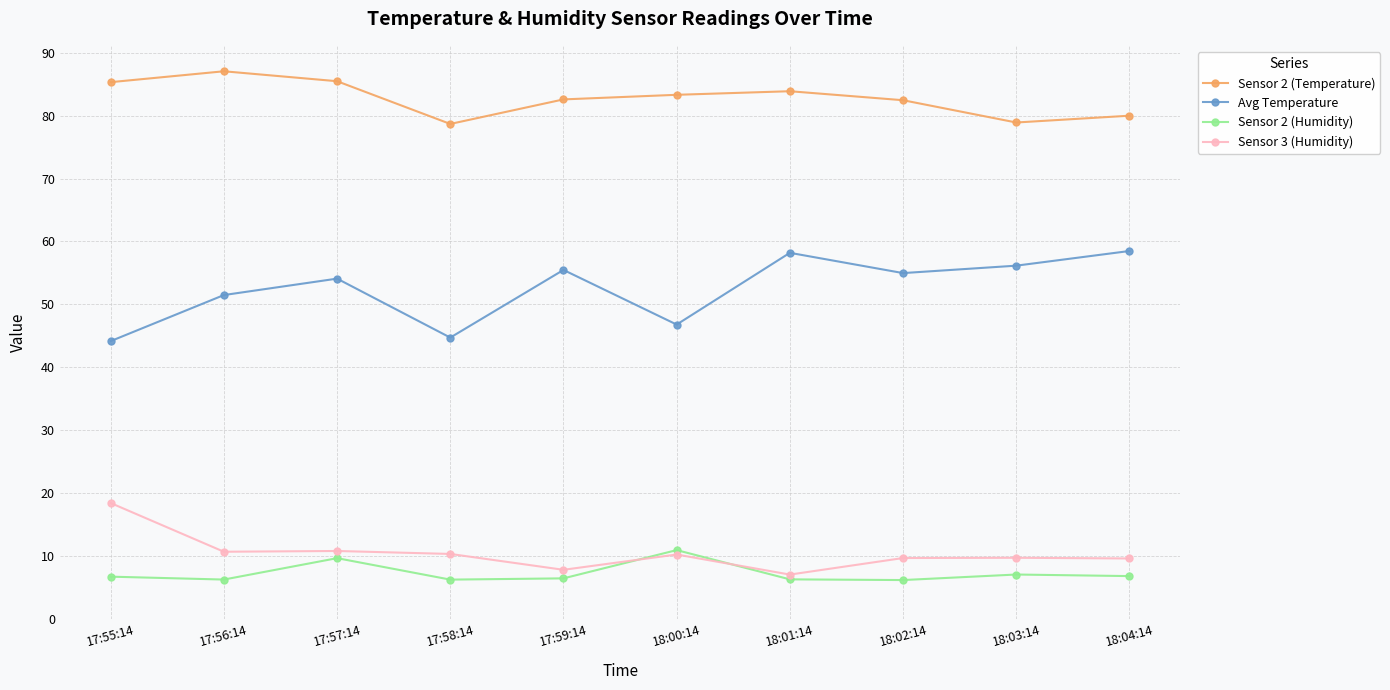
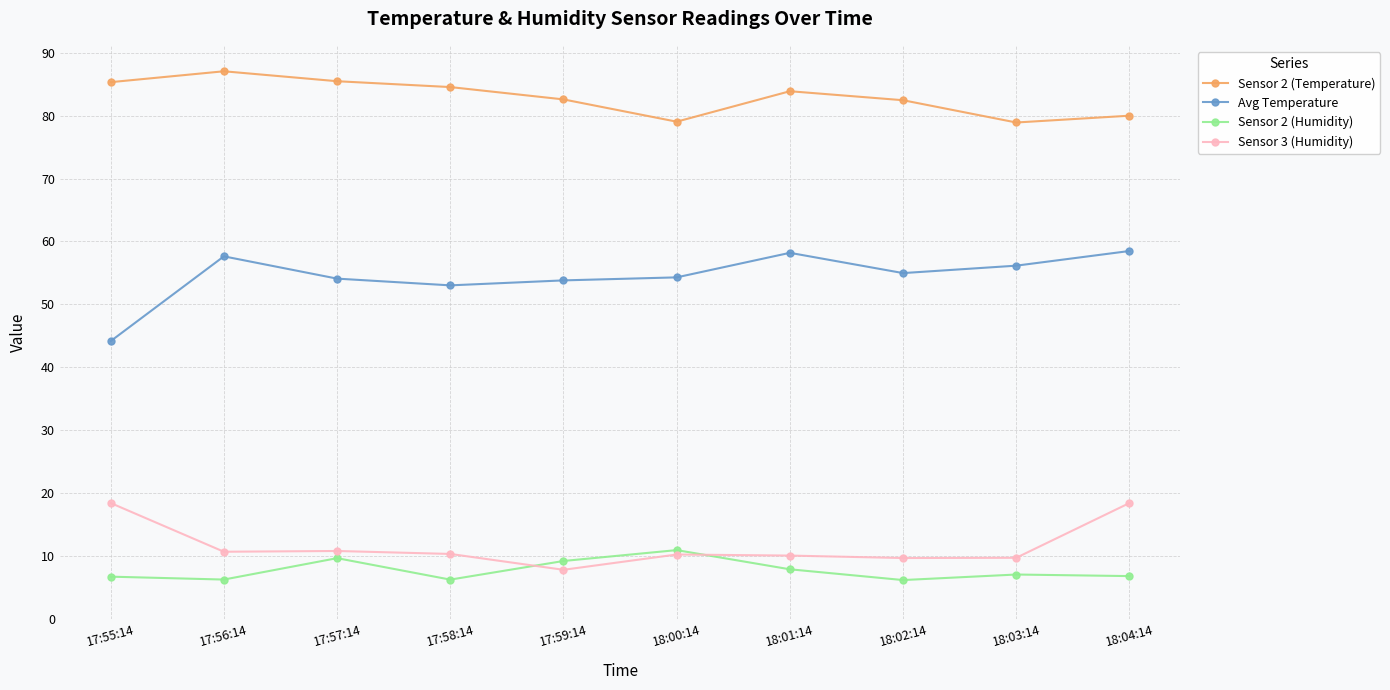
  {
    "Sensor 2 (Temperature)": {
      "17:55:14": 85,
      "17:56:14": 87,
      "17:57:14": 85,
-     "17:58:14": 79,
+     "17:58:14": 85,
      "17:59:14": 83,
-     "18:00:14": 83,
+     "18:00:14": 79,
      "18:01:14": 84,
      "18:02:14": 82,
      "18:03:14": 79,
      "18:04:14": 80
    },
    "Avg Temperature": {
      "17:55:14": 44,
-     "17:56:14": 51,
+     "17:56:14": 58,
      "17:57:14": 54,
-     "17:58:14": 45,
-     "17:59:14": 55,
-     "18:00:14": 47,
+     "17:58:14": 53,
+     "17:59:14": 54,
+     "18:00:14": 54,
      "18:01:14": 58,
      "18:02:14": 55,
      "18:03:14": 56,
      "18:04:14": 58
    },
    "Sensor 2 (Humidity)": {
      "17:55:14": 7,
      "17:56:14": 6,
      "17:57:14": 10,
      "17:58:14": 6,
-     "17:59:14": 6,
+     "17:59:14": 9,
      "18:00:14": 11,
-     "18:01:14": 6,
+     "18:01:14": 8,
      "18:02:14": 6,
      "18:03:14": 7,
      "18:04:14": 7
    },
    "Sensor 3 (Humidity)": {
      "17:55:14": 18,
      "17:56:14": 11,
      "17:57:14": 11,
      "17:58:14": 10,
      "17:59:14": 8,
      "18:00:14": 10,
-     "18:01:14": 7,
+     "18:01:14": 10,
      "18:02:14": 10,
      "18:03:14": 10,
-     "18:04:14": 10
+     "18:04:14": 18
    }
  }
